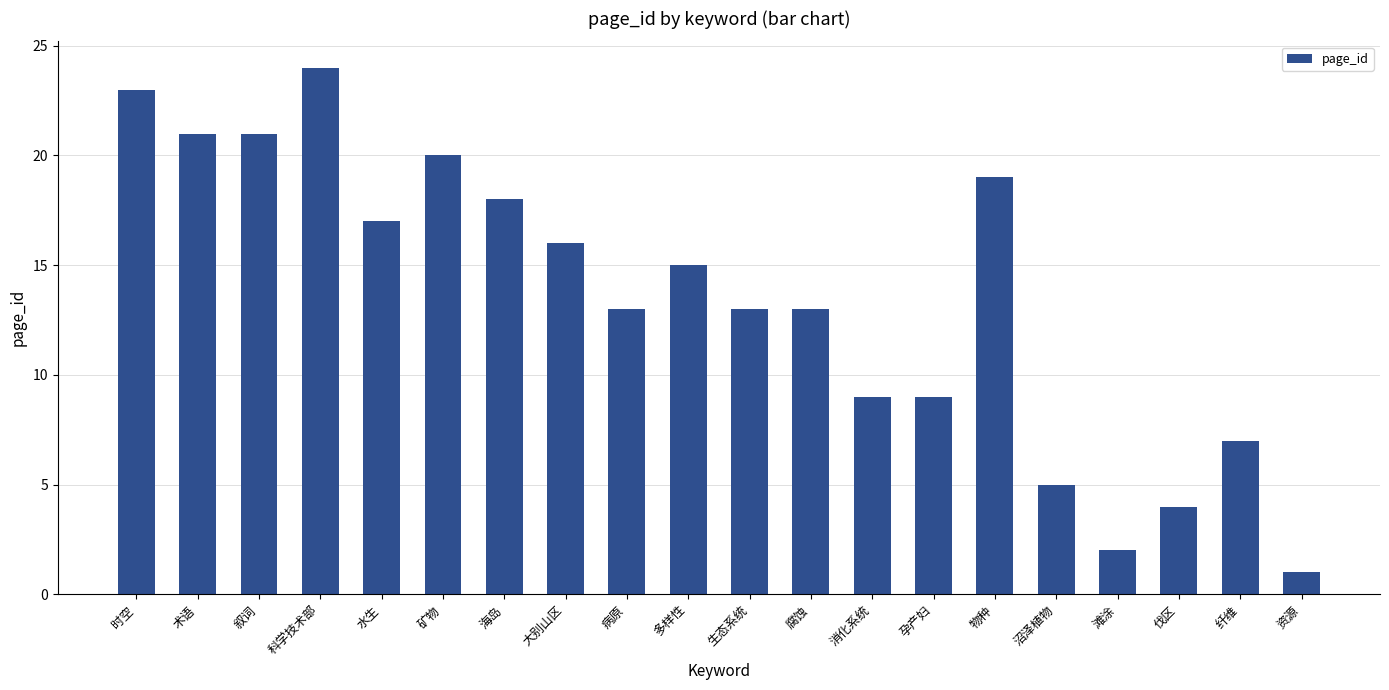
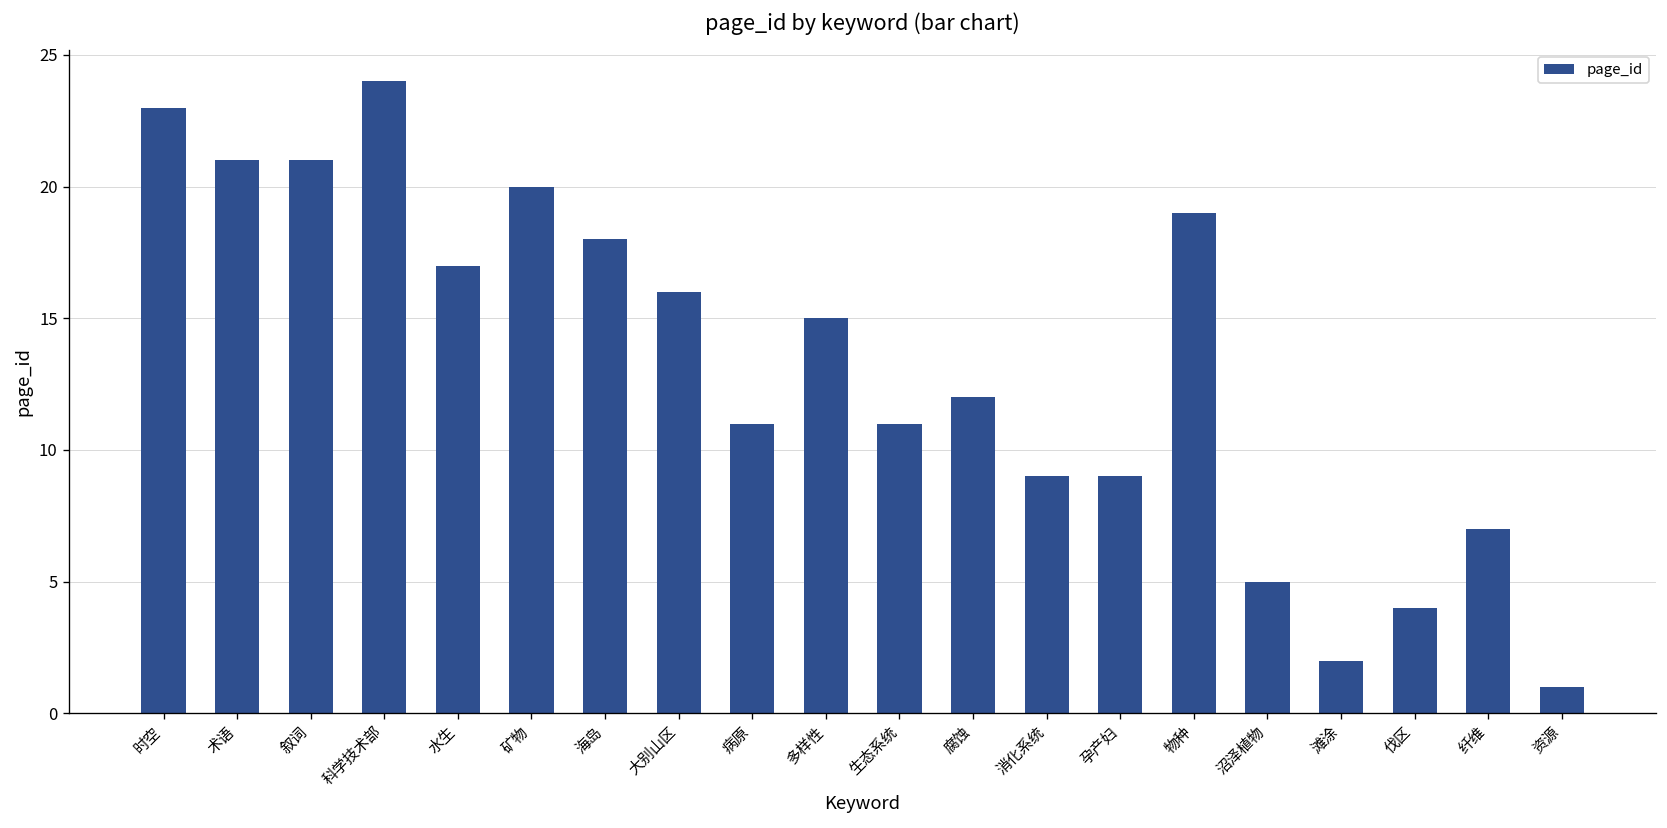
  {
    "时空": 23,
    "术语": 21,
    "叙词": 21,
    "科学技术部": 24,
    "水生": 17,
    "矿物": 20,
    "海岛": 18,
    "大别山区": 16,
-   "病原": 13,
+   "病原": 11,
    "多样性": 15,
-   "生态系统": 13,
-   "腐蚀": 13,
+   "生态系统": 11,
+   "腐蚀": 12,
    "消化系统": 9,
    "孕产妇": 9,
    "物种": 19,
    "沼泽植物": 5,
    "滩涂": 2,
    "伐区": 4,
    "纤维": 7,
    "资源": 1
  }
